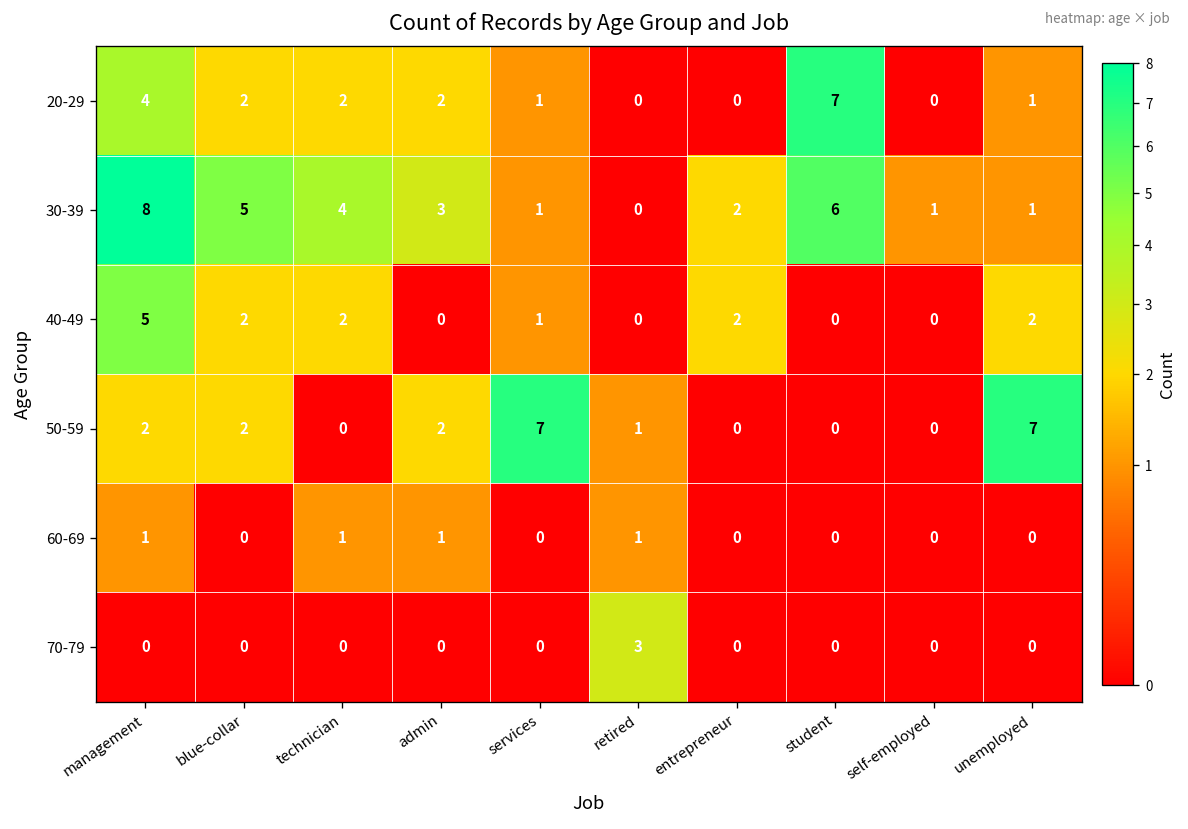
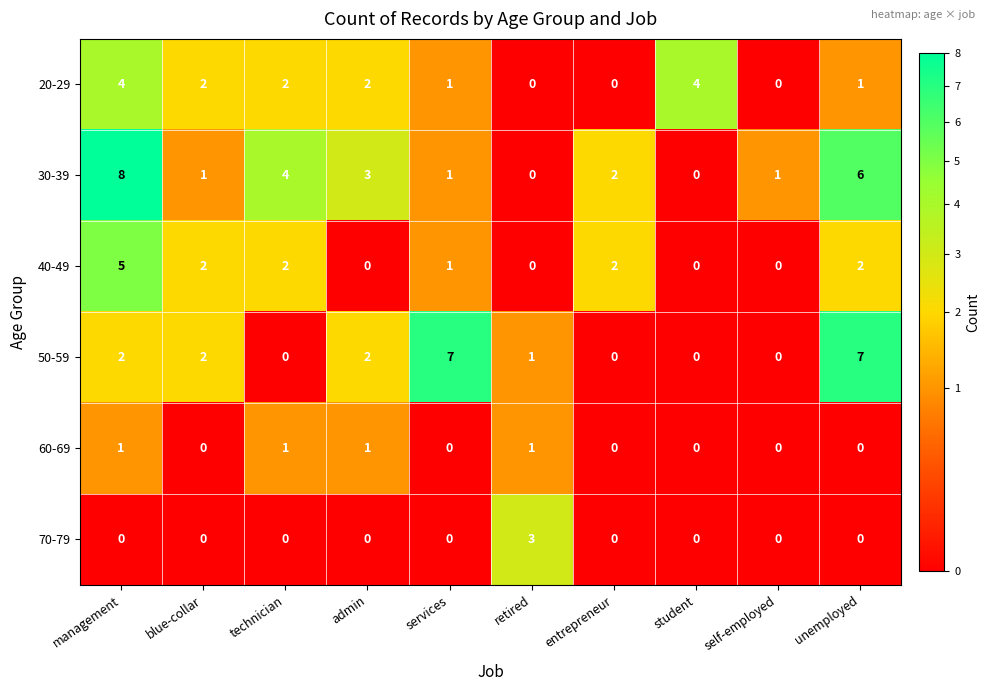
  {
    "20-29": {
      "management": 4,
      "blue-collar": 2,
      "technician": 2,
      "admin": 2,
      "services": 1,
      "retired": 0,
      "entrepreneur": 0,
-     "student": 7,
+     "student": 4,
      "self-employed": 0,
      "unemployed": 1
    },
    "30-39": {
      "management": 8,
-     "blue-collar": 5,
+     "blue-collar": 1,
      "technician": 4,
      "admin": 3,
      "services": 1,
      "retired": 0,
      "entrepreneur": 2,
-     "student": 6,
+     "student": 0,
      "self-employed": 1,
-     "unemployed": 1
+     "unemployed": 6
    },
    "40-49": {
      "management": 5,
      "blue-collar": 2,
      "technician": 2,
      "admin": 0,
      "services": 1,
      "retired": 0,
      "entrepreneur": 2,
      "student": 0,
      "self-employed": 0,
      "unemployed": 2
    },
    "50-59": {
      "management": 2,
      "blue-collar": 2,
      "technician": 0,
      "admin": 2,
      "services": 7,
      "retired": 1,
      "entrepreneur": 0,
      "student": 0,
      "self-employed": 0,
      "unemployed": 7
    },
    "60-69": {
      "management": 1,
      "blue-collar": 0,
      "technician": 1,
      "admin": 1,
      "services": 0,
      "retired": 1,
      "entrepreneur": 0,
      "student": 0,
      "self-employed": 0,
      "unemployed": 0
    },
    "70-79": {
      "management": 0,
      "blue-collar": 0,
      "technician": 0,
      "admin": 0,
      "services": 0,
      "retired": 3,
      "entrepreneur": 0,
      "student": 0,
      "self-employed": 0,
      "unemployed": 0
    }
  }
